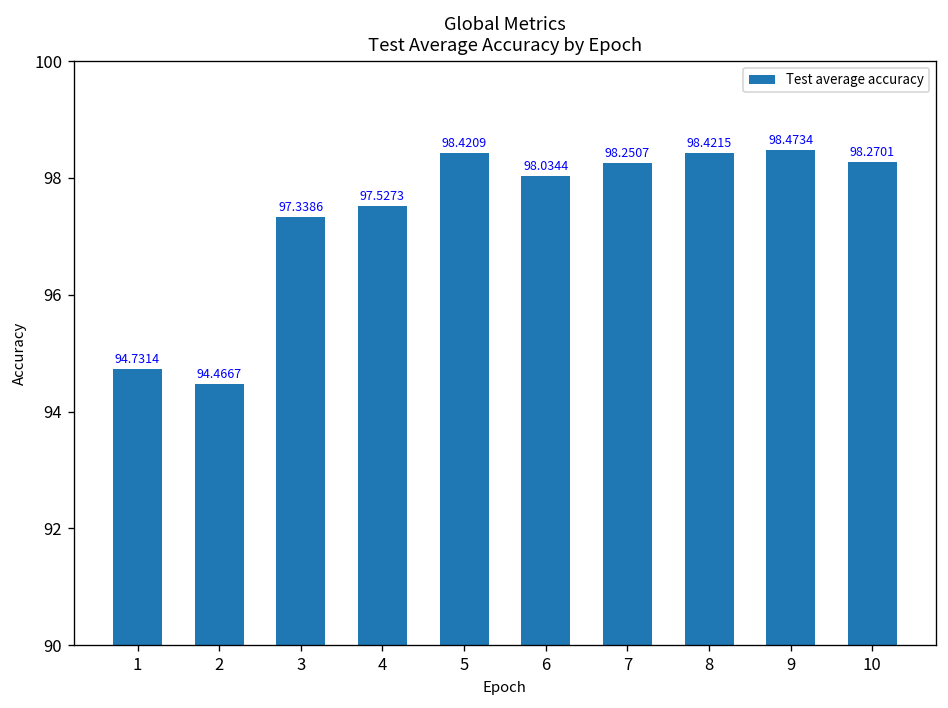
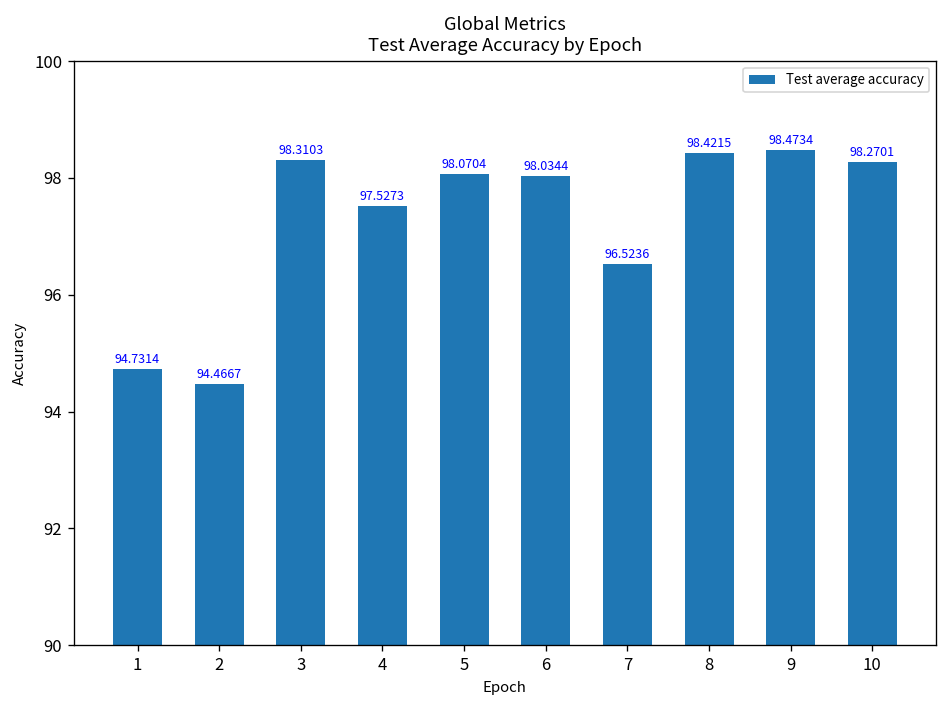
  {
    "1": 94.7314,
    "2": 94.4667,
-   "3": 97.3386,
+   "3": 98.3103,
    "4": 97.5273,
-   "5": 98.4209,
+   "5": 98.0704,
    "6": 98.0344,
-   "7": 98.2507,
+   "7": 96.5236,
    "8": 98.4215,
    "9": 98.4734,
    "10": 98.2701
  }
